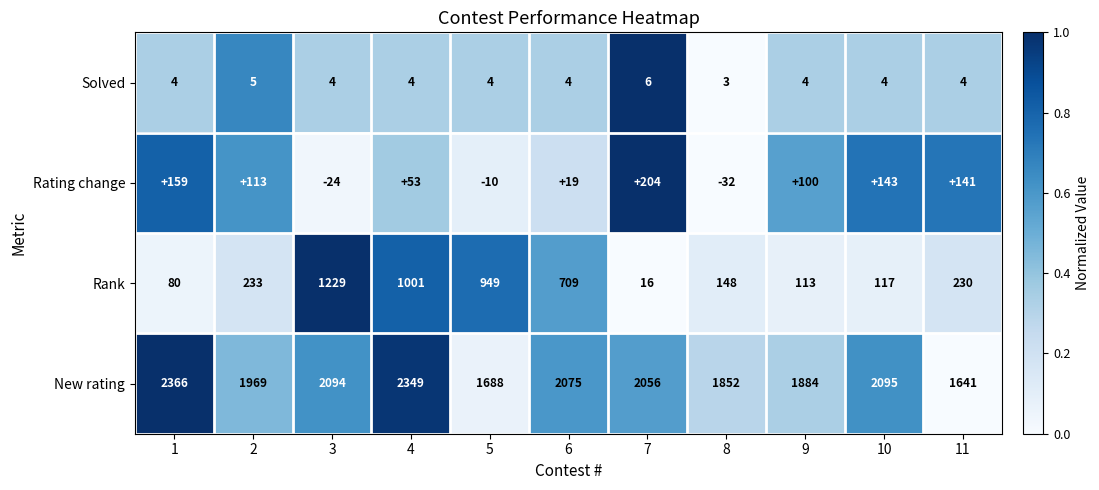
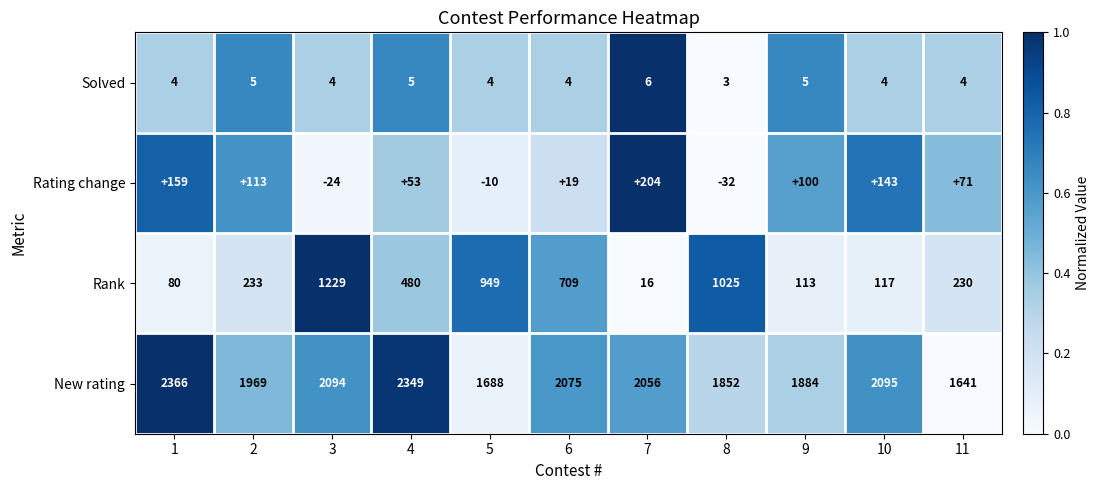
  {
    "Solved": {
      "1": "4",
      "2": "5",
      "3": "4",
-     "4": "4",
+     "4": "5",
      "5": "4",
      "6": "4",
      "7": "6",
      "8": "3",
-     "9": "4",
+     "9": "5",
      "10": "4",
      "11": "4"
    },
    "Rating change": {
      "1": "+159",
      "2": "+113",
      "3": "-24",
      "4": "+53",
      "5": "-10",
      "6": "+19",
      "7": "+204",
      "8": "-32",
      "9": "+100",
      "10": "+143",
-     "11": "+141"
+     "11": "+71"
    },
    "Rank": {
      "1": "80",
      "2": "233",
      "3": "1229",
-     "4": "1001",
+     "4": "480",
      "5": "949",
      "6": "709",
      "7": "16",
-     "8": "148",
+     "8": "1025",
      "9": "113",
      "10": "117",
      "11": "230"
    },
    "New rating": {
      "1": "2366",
      "2": "1969",
      "3": "2094",
      "4": "2349",
      "5": "1688",
      "6": "2075",
      "7": "2056",
      "8": "1852",
      "9": "1884",
      "10": "2095",
      "11": "1641"
    }
  }
